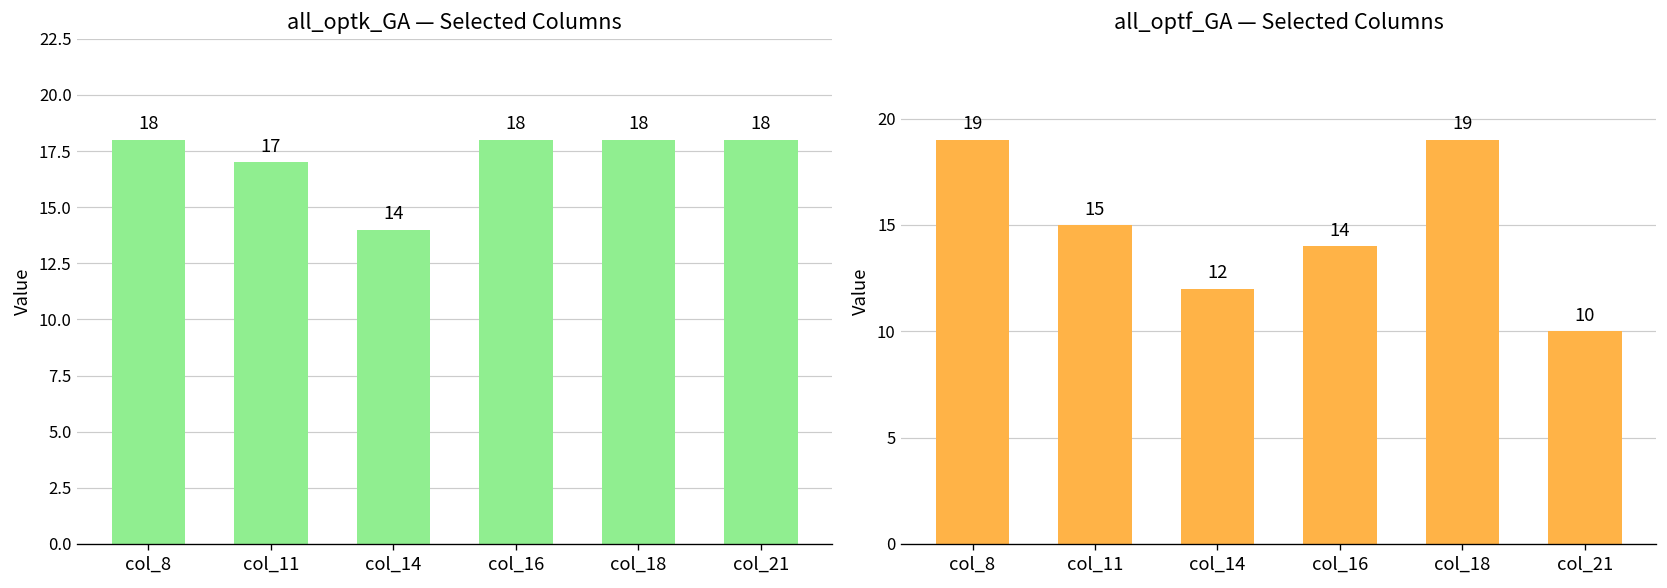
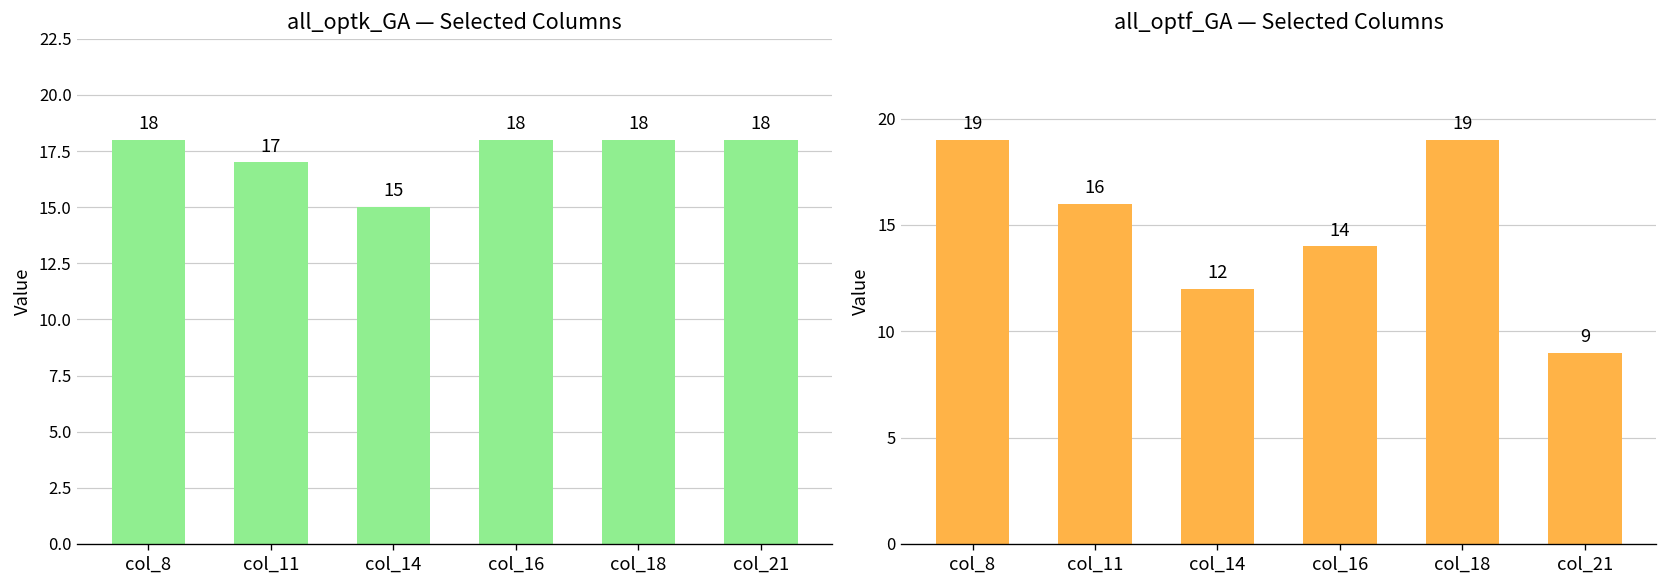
  {
    "all_optk_GA — Selected Columns": {
      "col_8": 18,
      "col_11": 17,
-     "col_14": 14,
+     "col_14": 15,
      "col_16": 18,
      "col_18": 18,
      "col_21": 18
    },
    "all_optf_GA — Selected Columns": {
      "col_8": 19,
-     "col_11": 15,
+     "col_11": 16,
      "col_14": 12,
      "col_16": 14,
      "col_18": 19,
-     "col_21": 10
+     "col_21": 9
    }
  }
